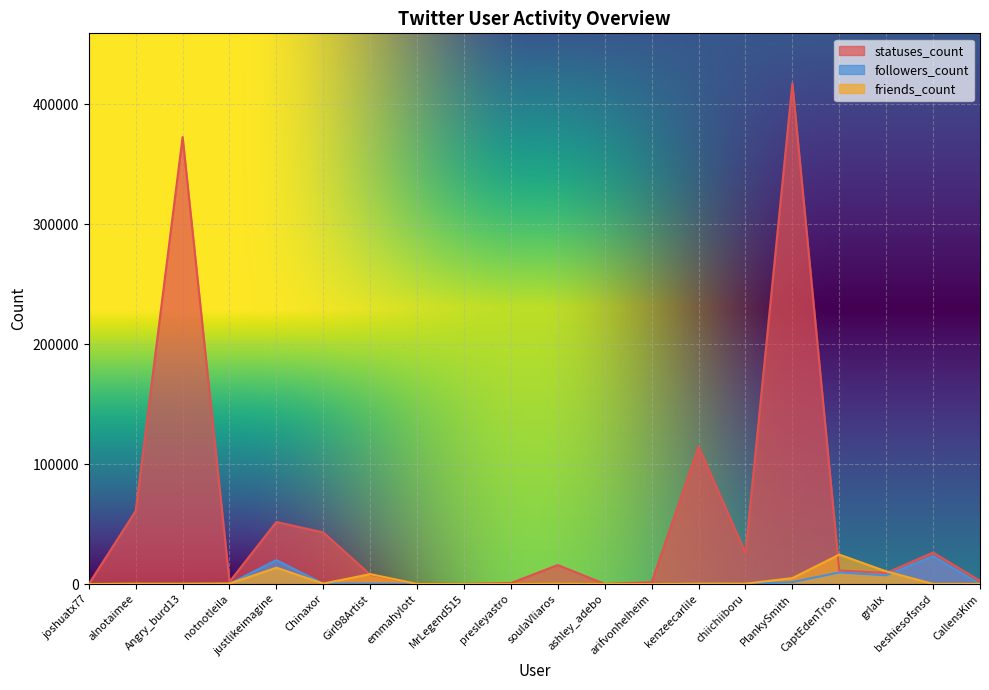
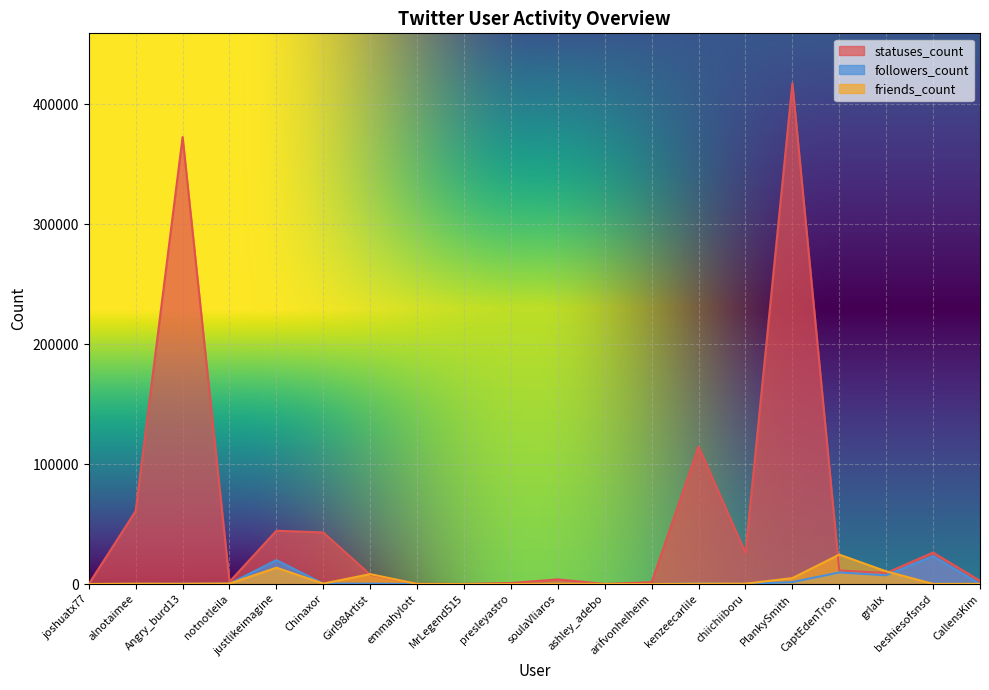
  {
    "statuses_count": {
      "alnotaimee": 61000,
      "Angry_burd13": 373000,
-     "justlikeimagine": 52000,
+     "justlikeimagine": 44000,
      "Chinaxor": 43000,
-     "soulaVliaros": 16000,
+     "soulaVliaros": 4000,
      "kenzeecarlile": 115000,
      "chiichiiboru": 26000,
      "PlankySmith": 417000,
      "beshiesofsnsd": 26000,
      "CallensKim": 3000
    },
    "followers_count": {
      "justlikeimagine": 20000,
      "Girl98Artist": 0,
      "PlankySmith": 2000,
      "beshiesofsnsd": 23000
    },
    "friends_count": {
      "justlikeimagine": 14000,
      "PlankySmith": 5000,
      "CaptEdenTron": 25000,
      "beshiesofsnsd": 0
    }
  }
